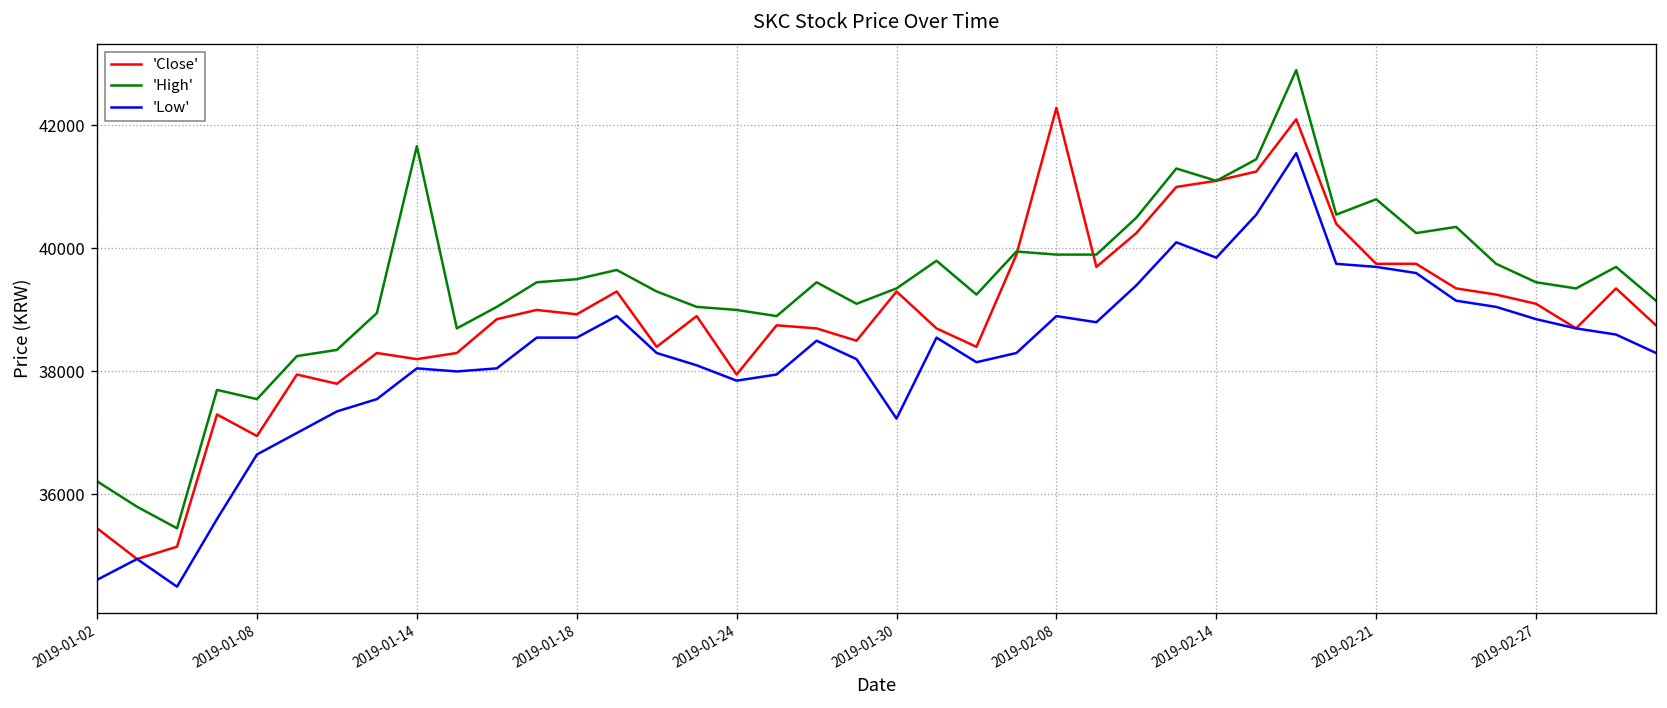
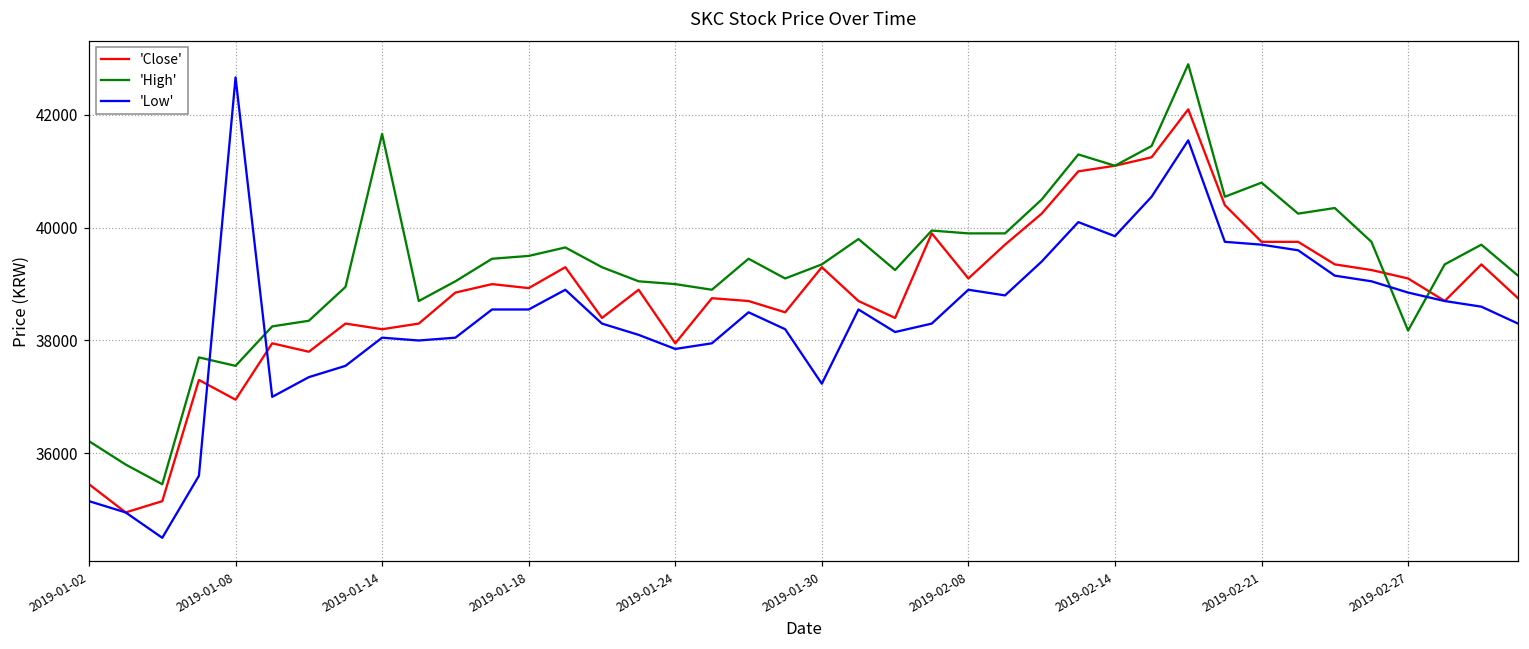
  {
    "'Close'": {
      "2019-01-02": 35500,
      "2019-01-08": 37000,
      "2019-01-14": 38200,
      "2019-01-18": 38900,
      "2019-01-24": 38000,
-     "2019-02-08": 42300,
+     "2019-02-08": 39100,
      "2019-02-27": 39100
    },
    "'High'": {
      "2019-01-02": 36200,
      "2019-01-08": 37600,
      "2019-01-14": 41700,
      "2019-01-18": 39500,
      "2019-01-24": 39000,
      "2019-02-08": 39900,
      "2019-02-21": 40800,
-     "2019-02-27": 39500
+     "2019-02-27": 38200
    },
    "'Low'": {
-     "2019-01-02": 34600,
-     "2019-01-08": 36700,
+     "2019-01-02": 35200,
+     "2019-01-08": 42700,
      "2019-01-14": 38100,
      "2019-01-18": 38600,
      "2019-01-24": 37900,
      "2019-01-30": 37200,
      "2019-02-08": 38900,
      "2019-02-14": 39900,
      "2019-02-27": 38900
    }
  }
